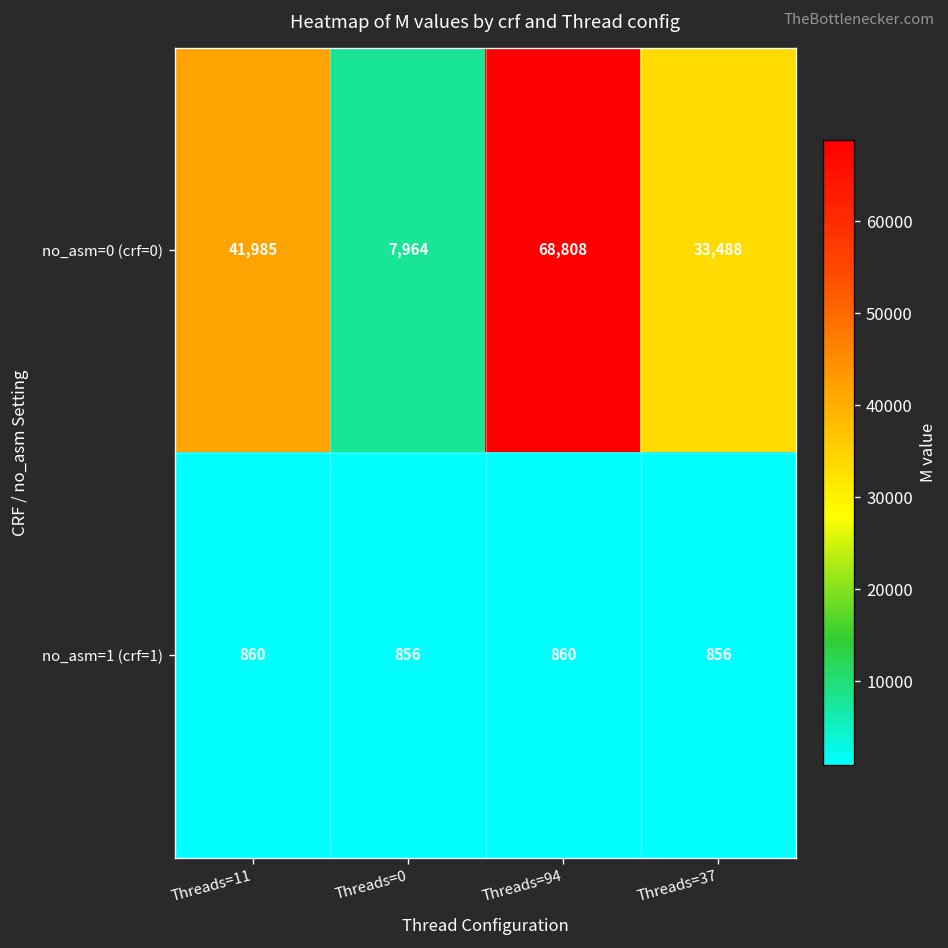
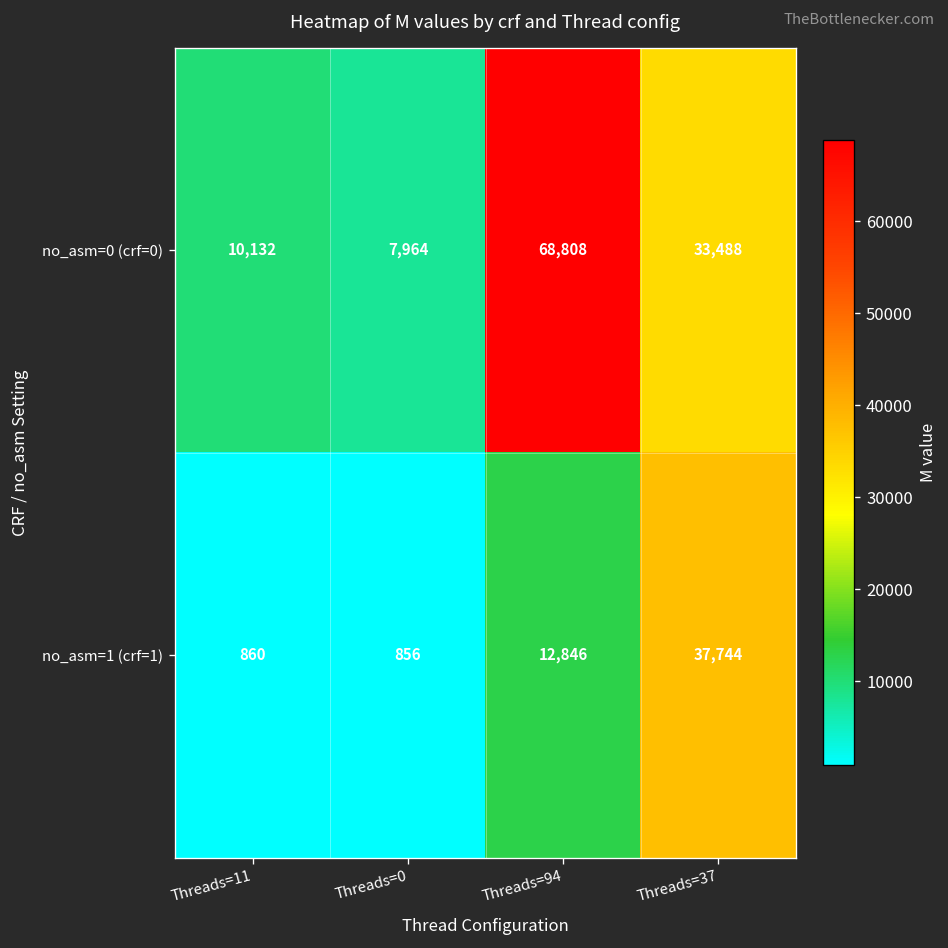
  {
    "no_asm=0 (crf=0)": {
-     "Threads=11": "41,985",
+     "Threads=11": "10,132",
      "Threads=0": "7,964",
      "Threads=94": "68,808",
      "Threads=37": "33,488"
    },
    "no_asm=1 (crf=1)": {
      "Threads=11": "860",
      "Threads=0": "856",
-     "Threads=94": "860",
-     "Threads=37": "856"
+     "Threads=94": "12,846",
+     "Threads=37": "37,744"
    }
  }
